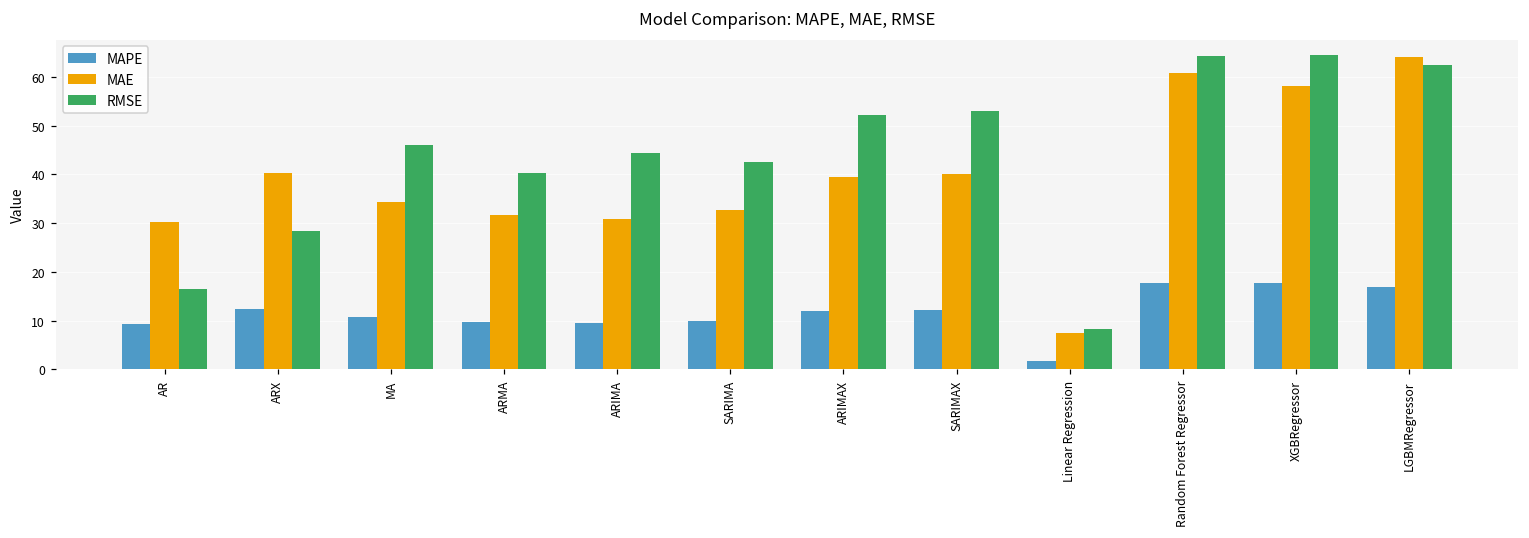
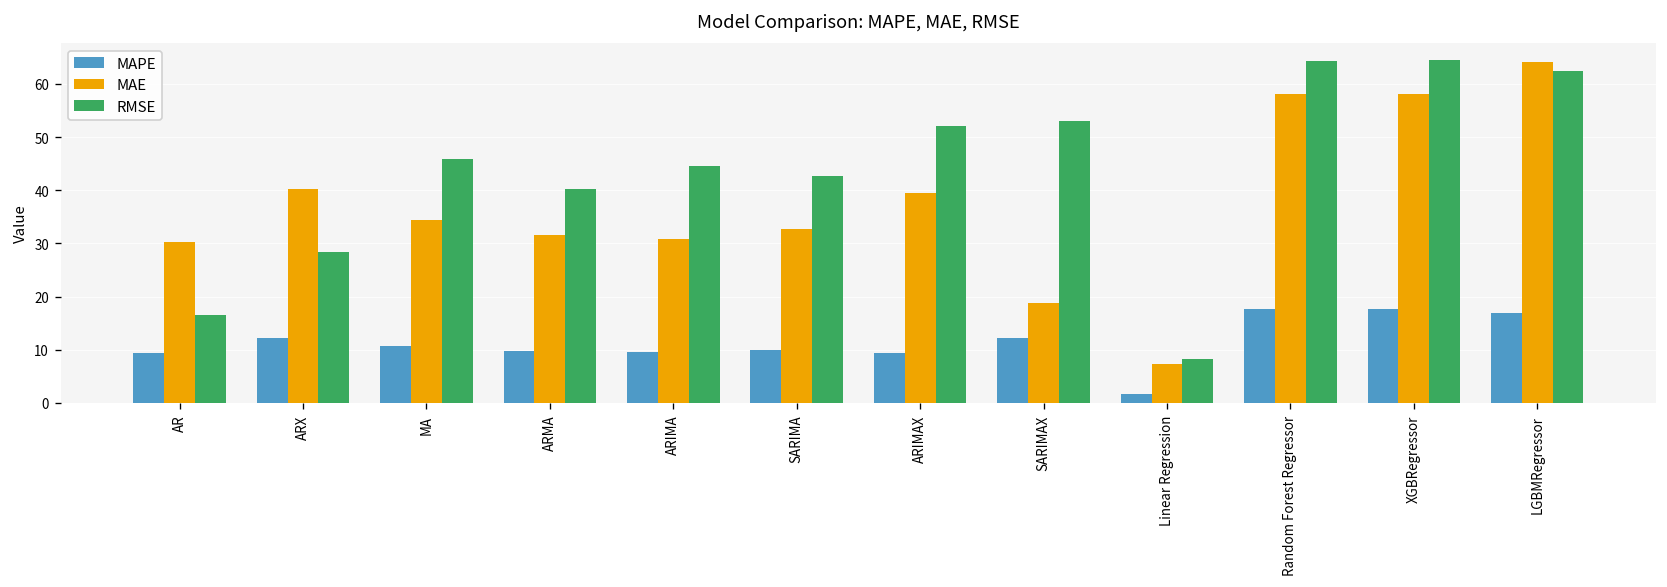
  {
    "MAPE": {
      "AR": 9,
      "ARX": 12,
      "MA": 11,
      "ARMA": 10,
      "ARIMA": 10,
      "SARIMA": 10,
-     "ARIMAX": 12,
+     "ARIMAX": 9,
      "SARIMAX": 12,
      "Linear Regression": 2,
      "Random Forest Regressor": 18,
      "XGBRegressor": 18,
      "LGBMRegressor": 17
    },
    "MAE": {
      "AR": 30,
      "ARX": 40,
      "MA": 34,
      "ARMA": 32,
      "ARIMA": 31,
      "SARIMA": 33,
      "ARIMAX": 39,
-     "SARIMAX": 40,
+     "SARIMAX": 19,
      "Linear Regression": 7,
-     "Random Forest Regressor": 61,
+     "Random Forest Regressor": 58,
      "XGBRegressor": 58,
      "LGBMRegressor": 64
    },
    "RMSE": {
      "AR": 17,
      "ARX": 28,
      "MA": 46,
      "ARMA": 40,
      "ARIMA": 44,
      "SARIMA": 43,
      "ARIMAX": 52,
      "SARIMAX": 53,
      "Linear Regression": 8,
      "Random Forest Regressor": 64,
      "XGBRegressor": 64,
      "LGBMRegressor": 62
    }
  }
